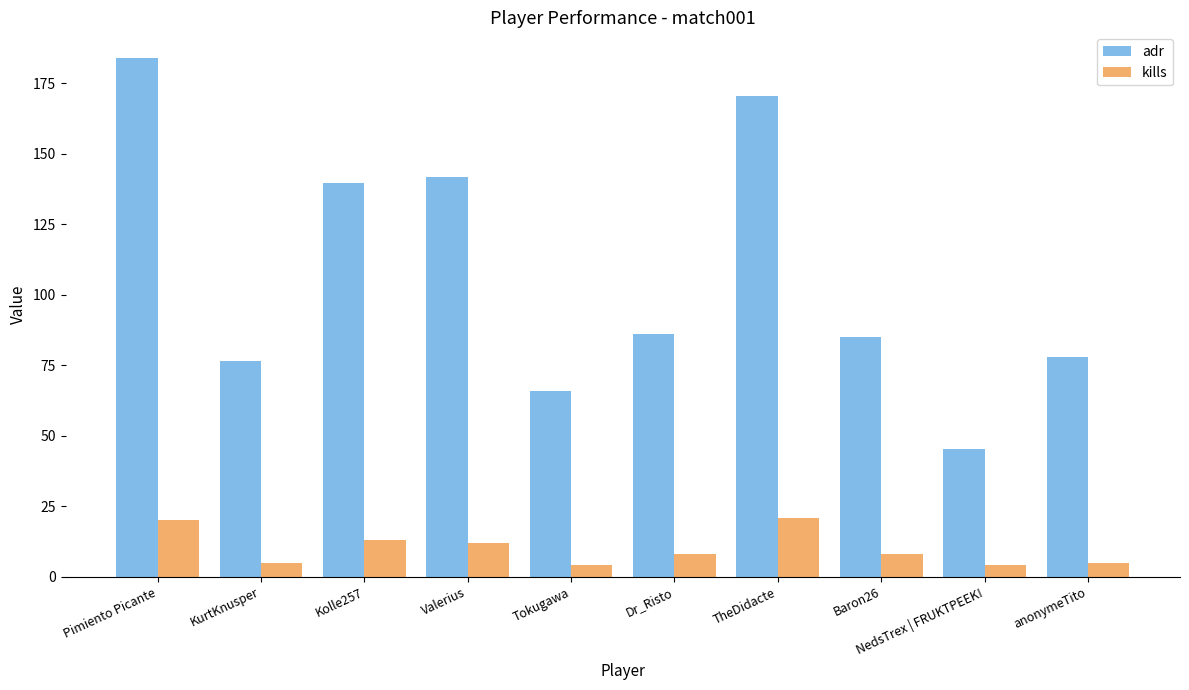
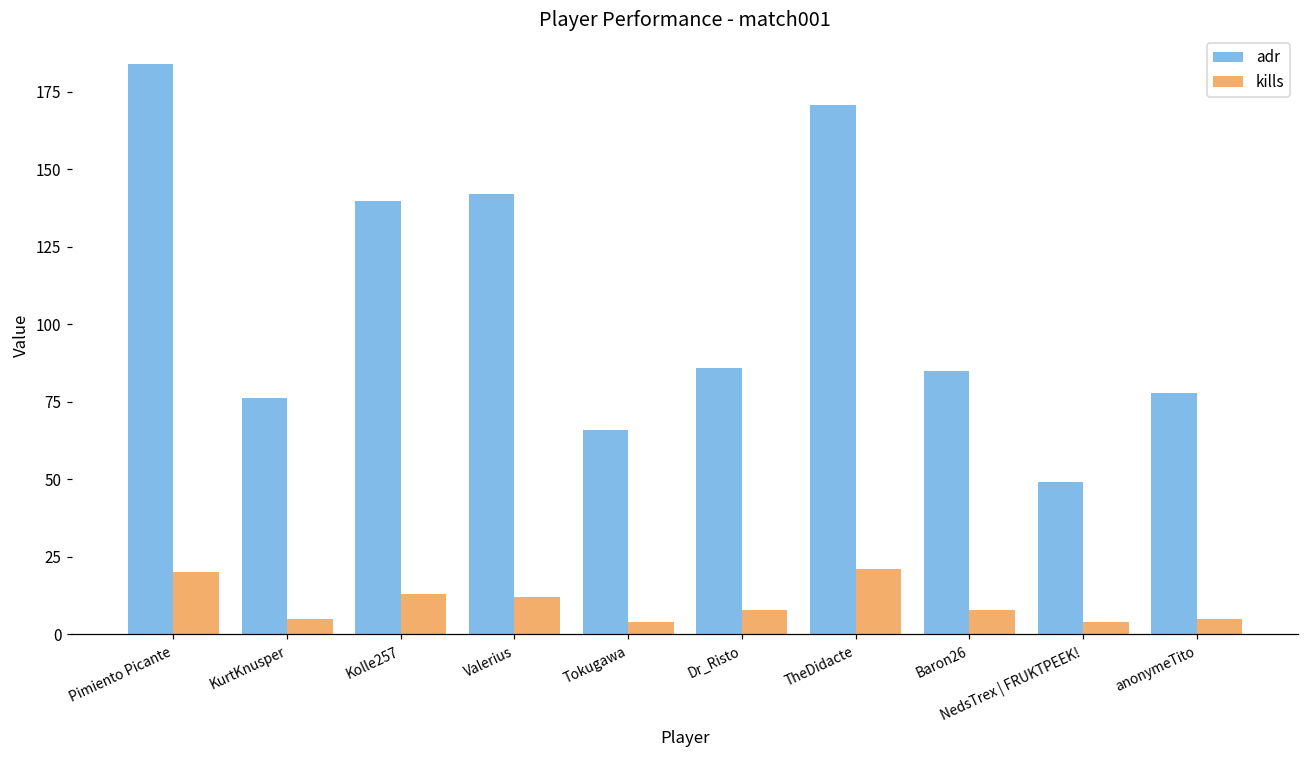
  {
    "adr": {
      "Pimiento Picante": 184,
      "KurtKnusper": 76,
      "Kolle257": 140,
      "Valerius": 142,
      "Tokugawa": 66,
      "Dr_Risto": 86,
      "TheDidacte": 171,
      "Baron26": 85,
-     "NedsTrex | FRUKTPEEK!": 45,
+     "NedsTrex | FRUKTPEEK!": 49,
      "anonymeTito": 78
    },
    "kills": {
      "Pimiento Picante": 20,
      "KurtKnusper": 5,
      "Kolle257": 13,
      "Valerius": 12,
      "Tokugawa": 4,
      "Dr_Risto": 8,
      "TheDidacte": 21,
      "Baron26": 8,
      "NedsTrex | FRUKTPEEK!": 4,
      "anonymeTito": 5
    }
  }
